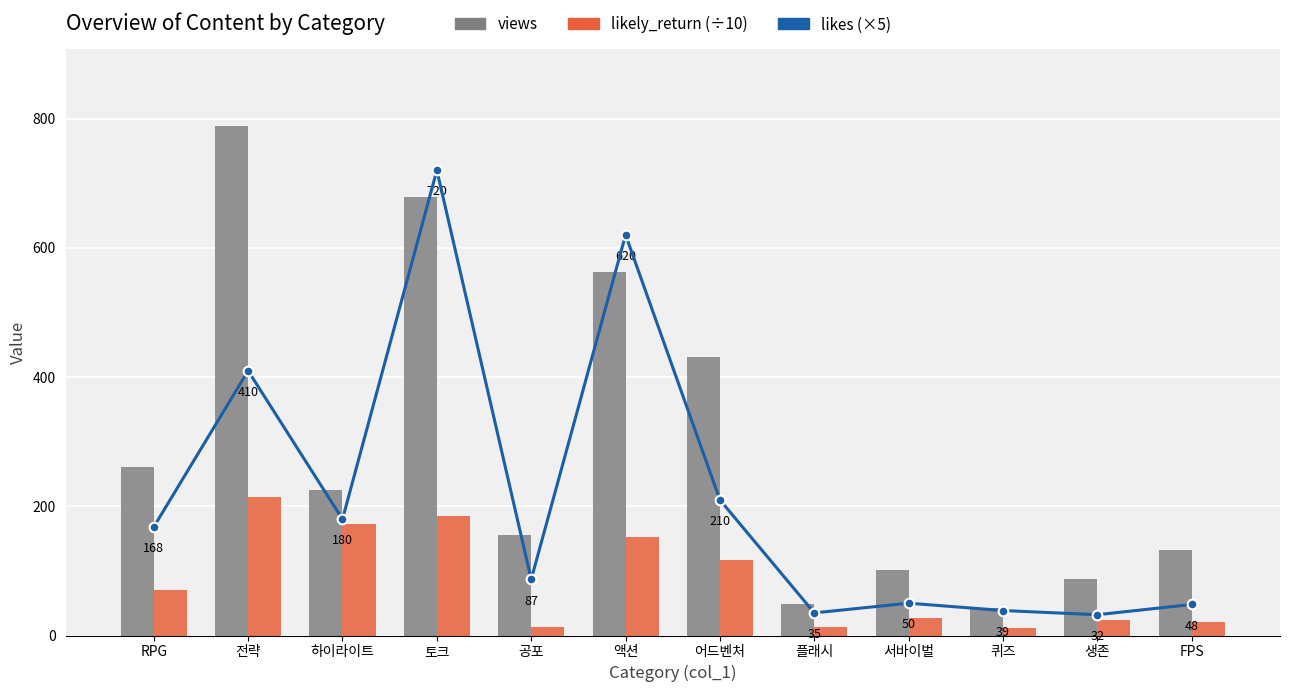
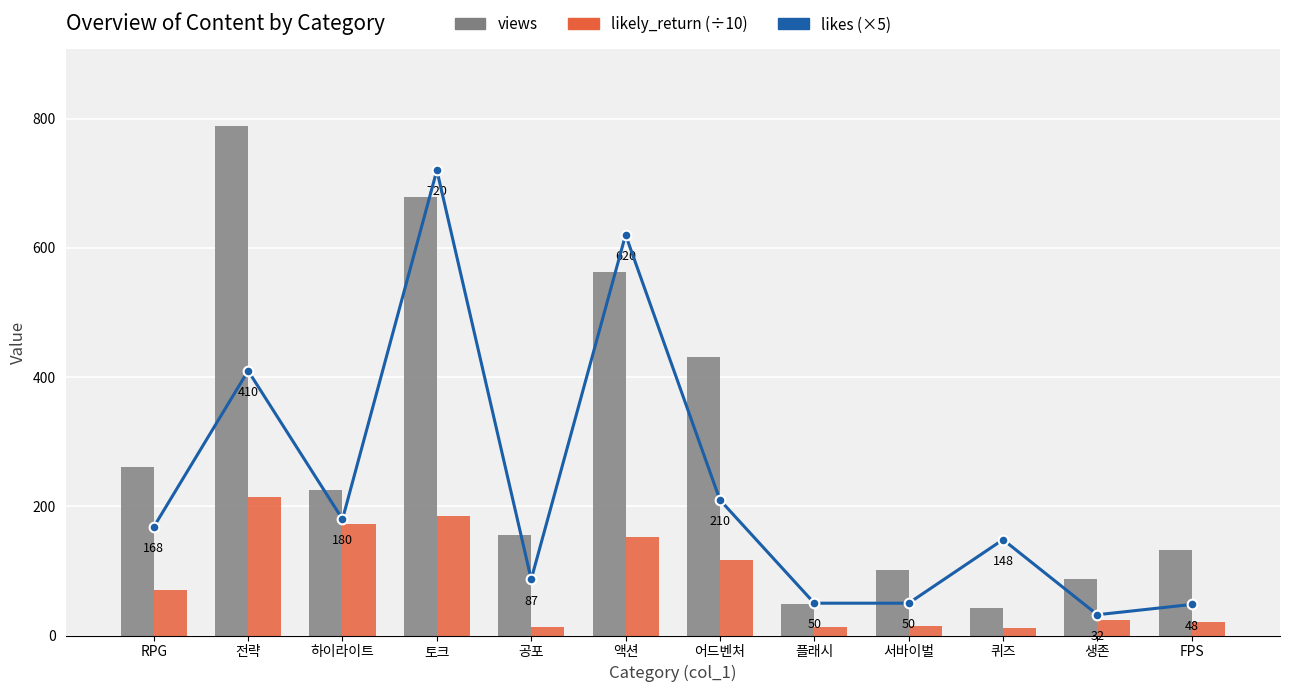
  {
    "likes (×5)": {
      "RPG": 168,
      "전략": 410,
      "하이라이트": 180,
      "토크": 720,
      "공포": 87,
      "액션": 620,
      "어드벤처": 210,
-     "플래시": 35,
+     "플래시": 50,
      "서바이벌": 50,
-     "퀴즈": 39,
+     "퀴즈": 148,
      "생존": 32,
      "FPS": 48
    },
    "views": {
      "전략": 790,
      "하이라이트": 230,
      "공포": 160,
      "플래시": 50,
      "서바이벌": 100,
      "퀴즈": 40,
      "생존": 90,
      "FPS": 130
    },
    "likely_return (÷10)": {
      "RPG": 70,
      "전략": 210,
      "토크": 180,
      "공포": 10,
      "액션": 150,
      "어드벤처": 120,
-     "서바이벌": 30
+     "서바이벌": 20
    }
  }
